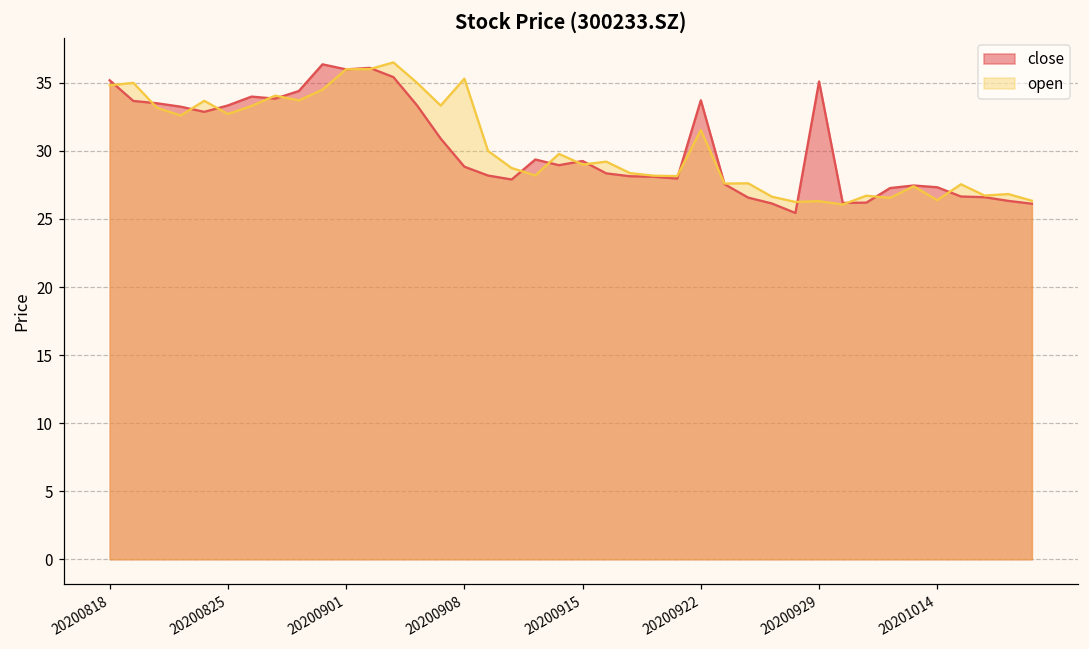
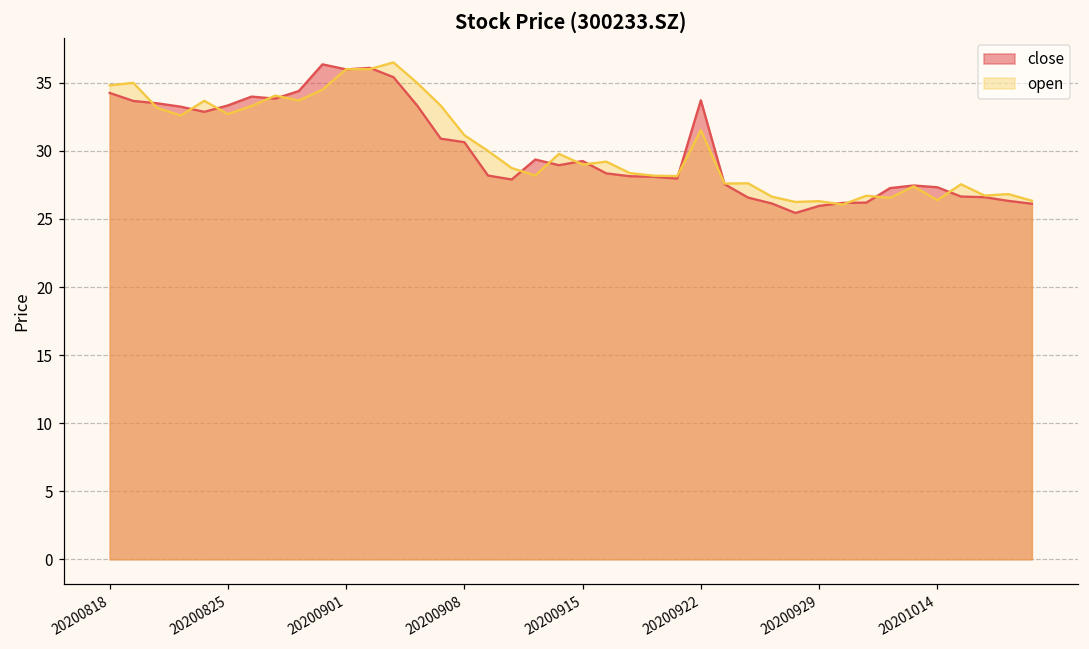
  {
    "close": {
-     "20200818": 35.2,
+     "20200818": 34.3,
      "20200825": 33.3,
-     "20200908": 28.8,
+     "20200908": 30.6,
      "20200915": 29.3,
      "20200922": 33.7,
-     "20200929": 35.1,
+     "20200929": 26.0,
      "20201014": 27.3
    },
    "open": {
      "20200818": 34.8,
      "20200825": 32.7,
-     "20200908": 35.3,
+     "20200908": 31.2,
      "20200915": 29.0,
      "20200922": 31.5,
      "20200929": 26.3,
      "20201014": 26.4
    }
  }
